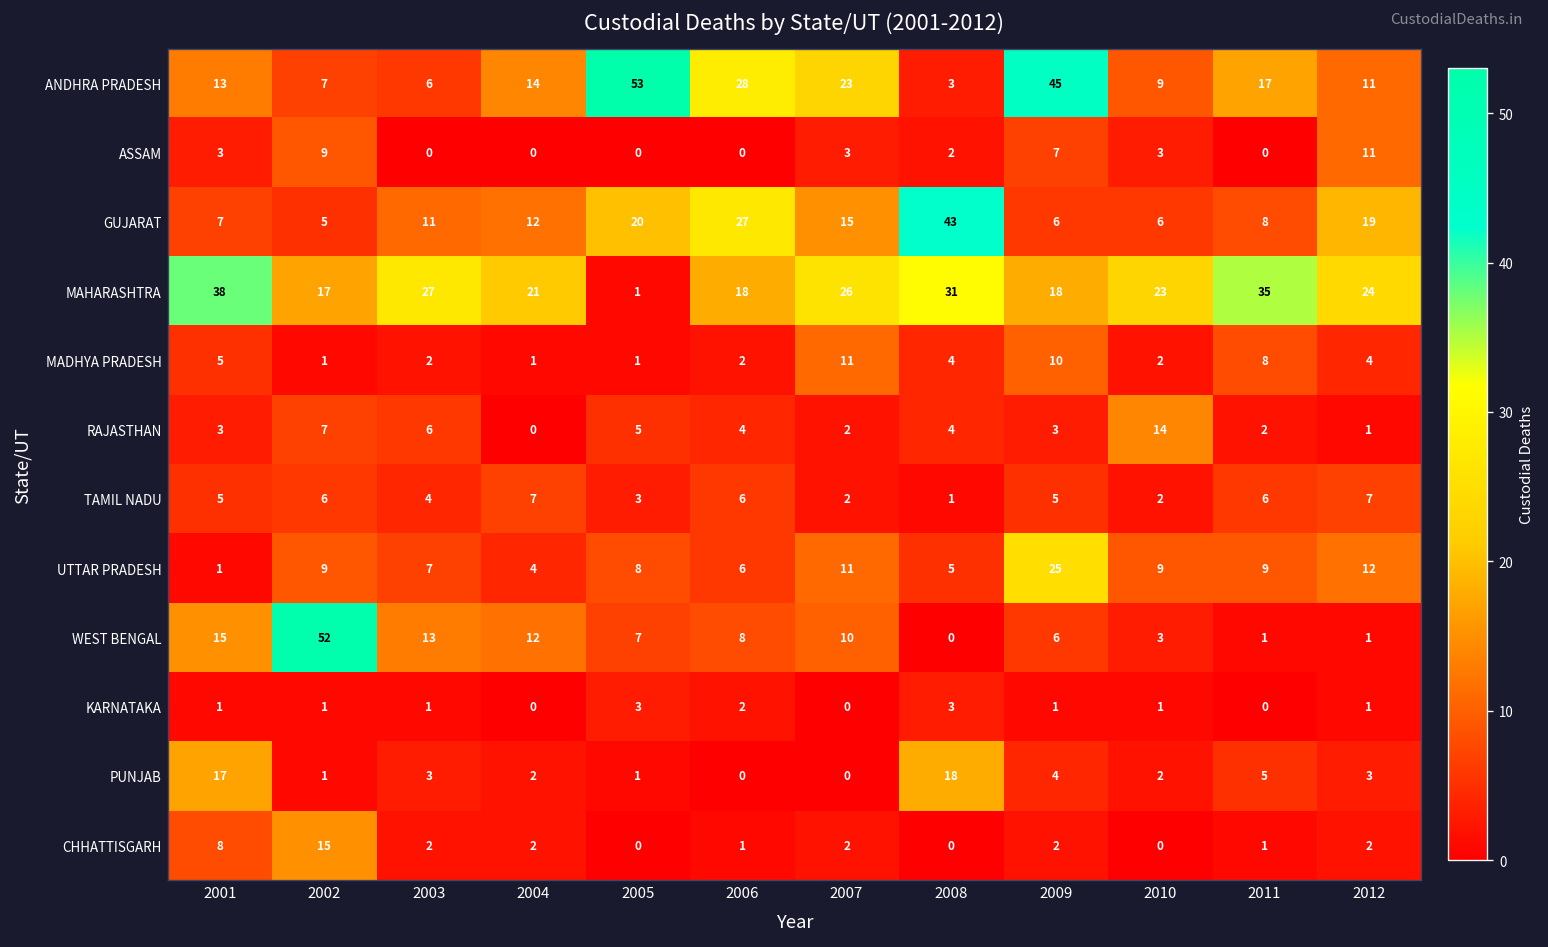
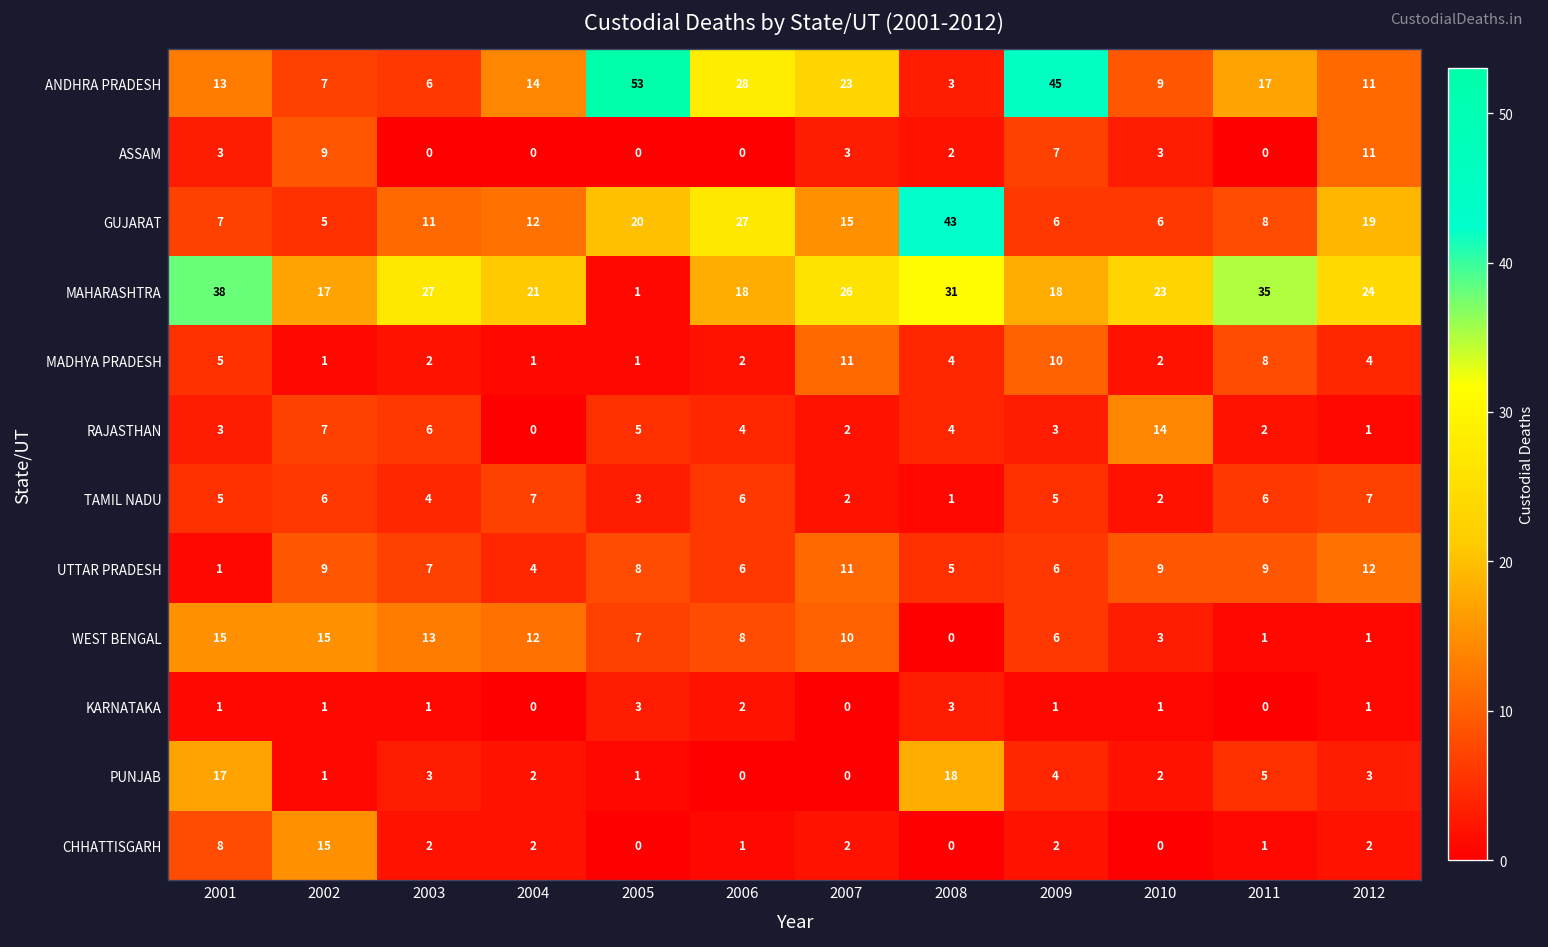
  {
    "ANDHRA PRADESH": {
      "2001": 13,
      "2002": 7,
      "2003": 6,
      "2004": 14,
      "2005": 53,
      "2006": 28,
      "2007": 23,
      "2008": 3,
      "2009": 45,
      "2010": 9,
      "2011": 17,
      "2012": 11
    },
    "ASSAM": {
      "2001": 3,
      "2002": 9,
      "2003": 0,
      "2004": 0,
      "2005": 0,
      "2006": 0,
      "2007": 3,
      "2008": 2,
      "2009": 7,
      "2010": 3,
      "2011": 0,
      "2012": 11
    },
    "GUJARAT": {
      "2001": 7,
      "2002": 5,
      "2003": 11,
      "2004": 12,
      "2005": 20,
      "2006": 27,
      "2007": 15,
      "2008": 43,
      "2009": 6,
      "2010": 6,
      "2011": 8,
      "2012": 19
    },
    "MAHARASHTRA": {
      "2001": 38,
      "2002": 17,
      "2003": 27,
      "2004": 21,
      "2005": 1,
      "2006": 18,
      "2007": 26,
      "2008": 31,
      "2009": 18,
      "2010": 23,
      "2011": 35,
      "2012": 24
    },
    "MADHYA PRADESH": {
      "2001": 5,
      "2002": 1,
      "2003": 2,
      "2004": 1,
      "2005": 1,
      "2006": 2,
      "2007": 11,
      "2008": 4,
      "2009": 10,
      "2010": 2,
      "2011": 8,
      "2012": 4
    },
    "RAJASTHAN": {
      "2001": 3,
      "2002": 7,
      "2003": 6,
      "2004": 0,
      "2005": 5,
      "2006": 4,
      "2007": 2,
      "2008": 4,
      "2009": 3,
      "2010": 14,
      "2011": 2,
      "2012": 1
    },
    "TAMIL NADU": {
      "2001": 5,
      "2002": 6,
      "2003": 4,
      "2004": 7,
      "2005": 3,
      "2006": 6,
      "2007": 2,
      "2008": 1,
      "2009": 5,
      "2010": 2,
      "2011": 6,
      "2012": 7
    },
    "UTTAR PRADESH": {
      "2001": 1,
      "2002": 9,
      "2003": 7,
      "2004": 4,
      "2005": 8,
      "2006": 6,
      "2007": 11,
      "2008": 5,
-     "2009": 25,
+     "2009": 6,
      "2010": 9,
      "2011": 9,
      "2012": 12
    },
    "WEST BENGAL": {
      "2001": 15,
-     "2002": 52,
+     "2002": 15,
      "2003": 13,
      "2004": 12,
      "2005": 7,
      "2006": 8,
      "2007": 10,
      "2008": 0,
      "2009": 6,
      "2010": 3,
      "2011": 1,
      "2012": 1
    },
    "KARNATAKA": {
      "2001": 1,
      "2002": 1,
      "2003": 1,
      "2004": 0,
      "2005": 3,
      "2006": 2,
      "2007": 0,
      "2008": 3,
      "2009": 1,
      "2010": 1,
      "2011": 0,
      "2012": 1
    },
    "PUNJAB": {
      "2001": 17,
      "2002": 1,
      "2003": 3,
      "2004": 2,
      "2005": 1,
      "2006": 0,
      "2007": 0,
      "2008": 18,
      "2009": 4,
      "2010": 2,
      "2011": 5,
      "2012": 3
    },
    "CHHATTISGARH": {
      "2001": 8,
      "2002": 15,
      "2003": 2,
      "2004": 2,
      "2005": 0,
      "2006": 1,
      "2007": 2,
      "2008": 0,
      "2009": 2,
      "2010": 0,
      "2011": 1,
      "2012": 2
    }
  }
